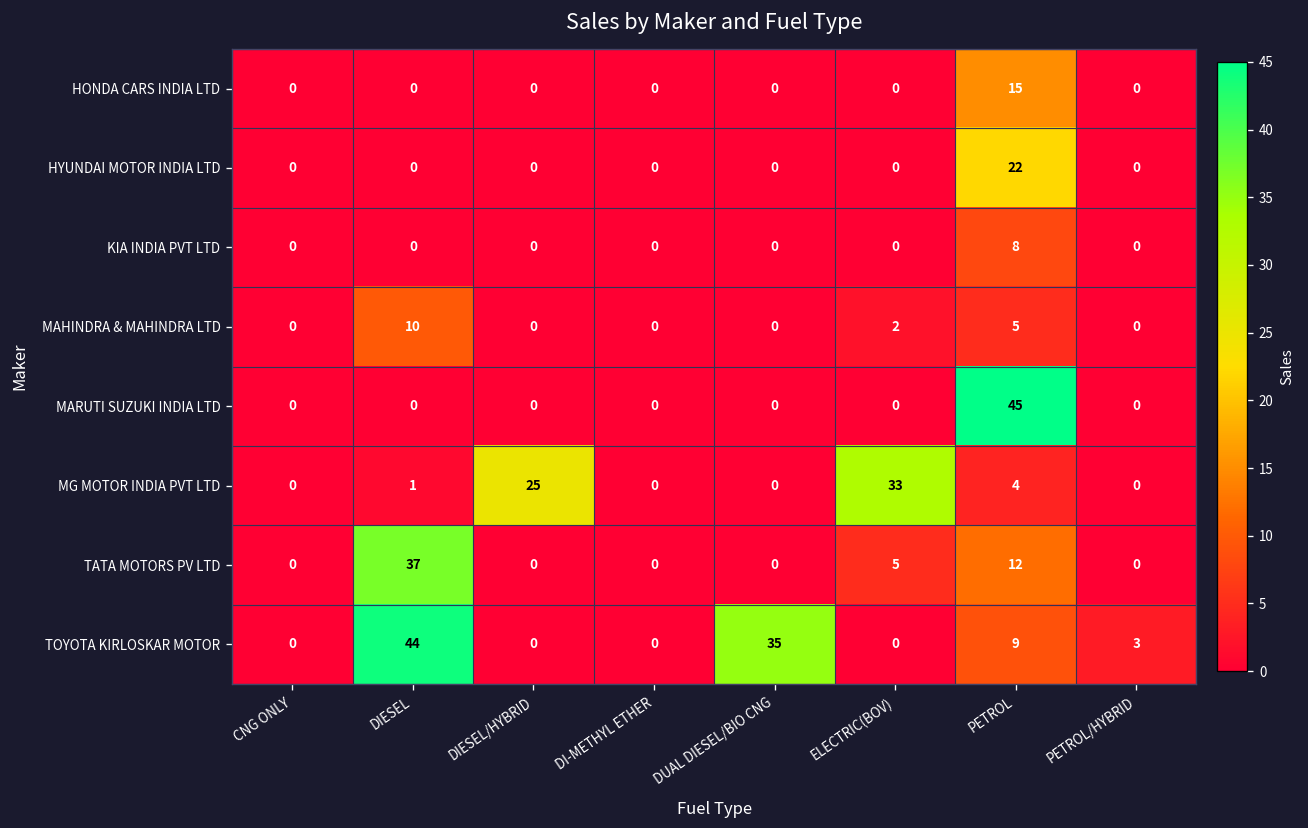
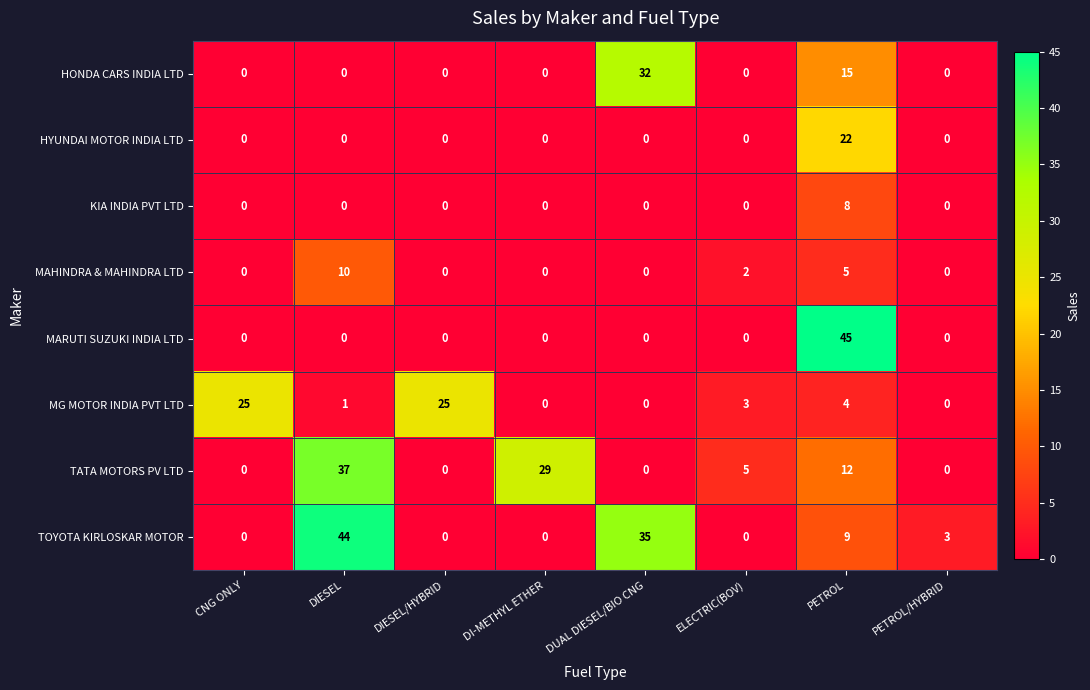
  {
    "HONDA CARS INDIA LTD": {
      "CNG ONLY": 0,
      "DIESEL": 0,
      "DIESEL/HYBRID": 0,
      "DI-METHYL ETHER": 0,
-     "DUAL DIESEL/BIO CNG": 0,
+     "DUAL DIESEL/BIO CNG": 32,
      "ELECTRIC(BOV)": 0,
      "PETROL": 15,
      "PETROL/HYBRID": 0
    },
    "HYUNDAI MOTOR INDIA LTD": {
      "CNG ONLY": 0,
      "DIESEL": 0,
      "DIESEL/HYBRID": 0,
      "DI-METHYL ETHER": 0,
      "DUAL DIESEL/BIO CNG": 0,
      "ELECTRIC(BOV)": 0,
      "PETROL": 22,
      "PETROL/HYBRID": 0
    },
    "KIA INDIA PVT LTD": {
      "CNG ONLY": 0,
      "DIESEL": 0,
      "DIESEL/HYBRID": 0,
      "DI-METHYL ETHER": 0,
      "DUAL DIESEL/BIO CNG": 0,
      "ELECTRIC(BOV)": 0,
      "PETROL": 8,
      "PETROL/HYBRID": 0
    },
    "MAHINDRA & MAHINDRA LTD": {
      "CNG ONLY": 0,
      "DIESEL": 10,
      "DIESEL/HYBRID": 0,
      "DI-METHYL ETHER": 0,
      "DUAL DIESEL/BIO CNG": 0,
      "ELECTRIC(BOV)": 2,
      "PETROL": 5,
      "PETROL/HYBRID": 0
    },
    "MARUTI SUZUKI INDIA LTD": {
      "CNG ONLY": 0,
      "DIESEL": 0,
      "DIESEL/HYBRID": 0,
      "DI-METHYL ETHER": 0,
      "DUAL DIESEL/BIO CNG": 0,
      "ELECTRIC(BOV)": 0,
      "PETROL": 45,
      "PETROL/HYBRID": 0
    },
    "MG MOTOR INDIA PVT LTD": {
-     "CNG ONLY": 0,
+     "CNG ONLY": 25,
      "DIESEL": 1,
      "DIESEL/HYBRID": 25,
      "DI-METHYL ETHER": 0,
      "DUAL DIESEL/BIO CNG": 0,
-     "ELECTRIC(BOV)": 33,
+     "ELECTRIC(BOV)": 3,
      "PETROL": 4,
      "PETROL/HYBRID": 0
    },
    "TATA MOTORS PV LTD": {
      "CNG ONLY": 0,
      "DIESEL": 37,
      "DIESEL/HYBRID": 0,
-     "DI-METHYL ETHER": 0,
+     "DI-METHYL ETHER": 29,
      "DUAL DIESEL/BIO CNG": 0,
      "ELECTRIC(BOV)": 5,
      "PETROL": 12,
      "PETROL/HYBRID": 0
    },
    "TOYOTA KIRLOSKAR MOTOR": {
      "CNG ONLY": 0,
      "DIESEL": 44,
      "DIESEL/HYBRID": 0,
      "DI-METHYL ETHER": 0,
      "DUAL DIESEL/BIO CNG": 35,
      "ELECTRIC(BOV)": 0,
      "PETROL": 9,
      "PETROL/HYBRID": 3
    }
  }
